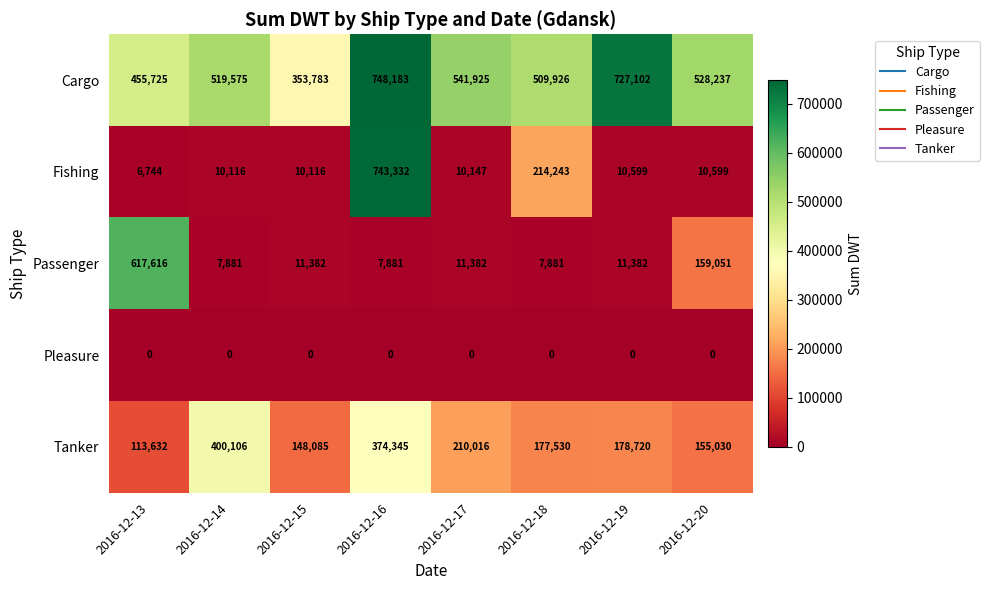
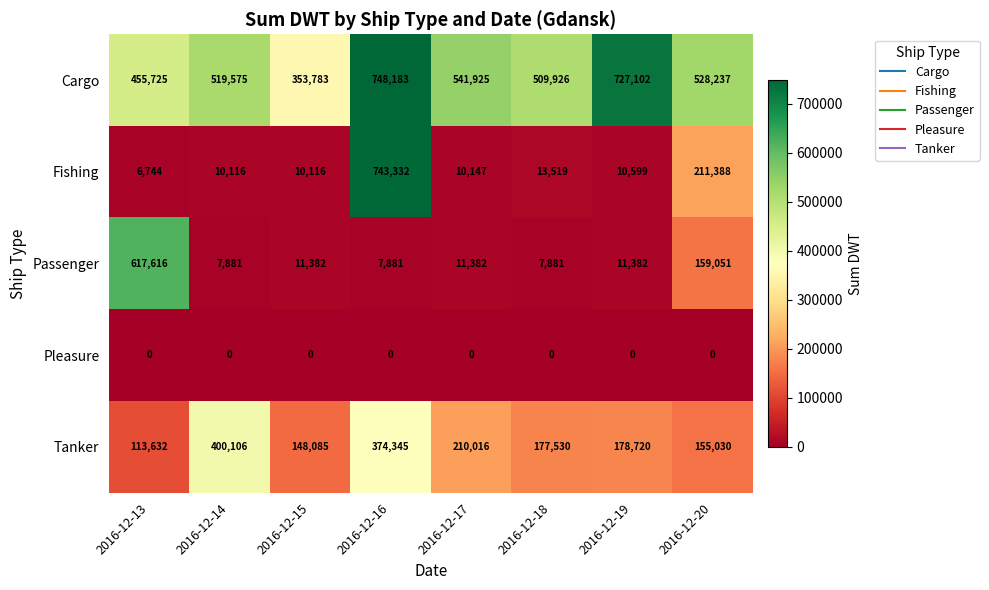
  {
    "Cargo": {
      "2016-12-13": "455,725",
      "2016-12-14": "519,575",
      "2016-12-15": "353,783",
      "2016-12-16": "748,183",
      "2016-12-17": "541,925",
      "2016-12-18": "509,926",
      "2016-12-19": "727,102",
      "2016-12-20": "528,237"
    },
    "Fishing": {
      "2016-12-13": "6,744",
      "2016-12-14": "10,116",
      "2016-12-15": "10,116",
      "2016-12-16": "743,332",
      "2016-12-17": "10,147",
-     "2016-12-18": "214,243",
+     "2016-12-18": "13,519",
      "2016-12-19": "10,599",
-     "2016-12-20": "10,599"
+     "2016-12-20": "211,388"
    },
    "Passenger": {
      "2016-12-13": "617,616",
      "2016-12-14": "7,881",
      "2016-12-15": "11,382",
      "2016-12-16": "7,881",
      "2016-12-17": "11,382",
      "2016-12-18": "7,881",
      "2016-12-19": "11,382",
      "2016-12-20": "159,051"
    },
    "Pleasure": {
      "2016-12-13": "0",
      "2016-12-14": "0",
      "2016-12-15": "0",
      "2016-12-16": "0",
      "2016-12-17": "0",
      "2016-12-18": "0",
      "2016-12-19": "0",
      "2016-12-20": "0"
    },
    "Tanker": {
      "2016-12-13": "113,632",
      "2016-12-14": "400,106",
      "2016-12-15": "148,085",
      "2016-12-16": "374,345",
      "2016-12-17": "210,016",
      "2016-12-18": "177,530",
      "2016-12-19": "178,720",
      "2016-12-20": "155,030"
    }
  }
